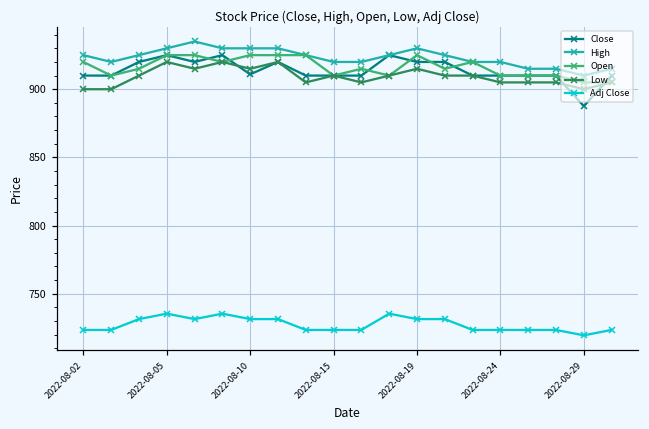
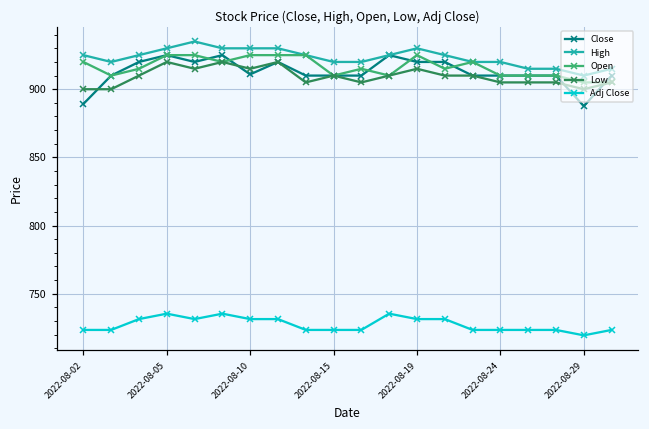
  {
    "Close": {
-     "2022-08-02": 910,
+     "2022-08-02": 889,
      "2022-08-10": 911,
      "2022-08-19": 920
    }
  }
